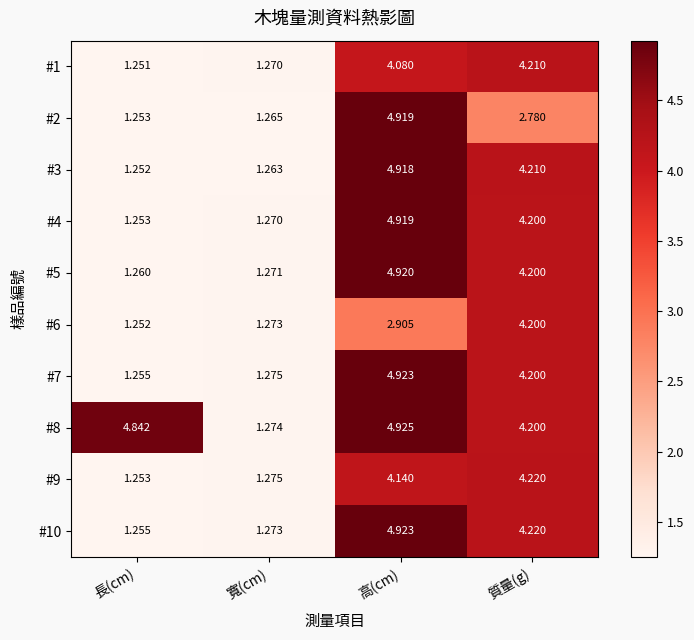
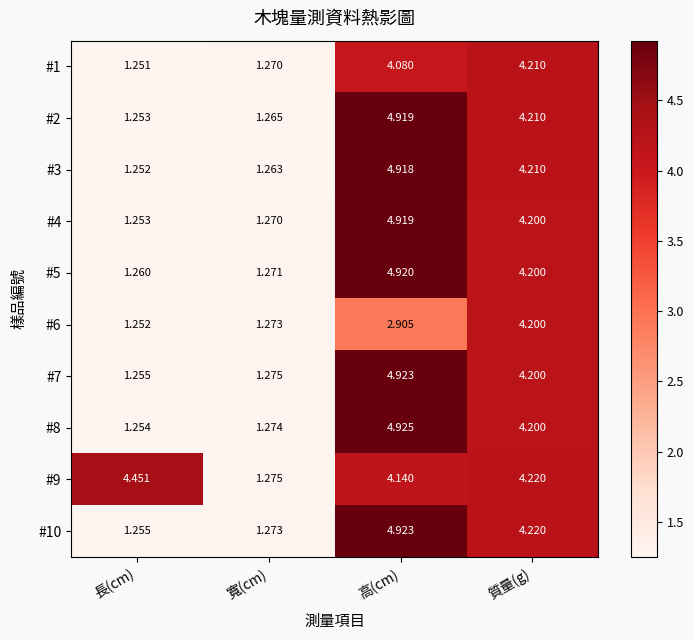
  {
    "#1": {
      "長(cm)": 1.251,
      "寬(cm)": 1.270,
      "高(cm)": 4.080,
      "質量(g)": 4.210
    },
    "#2": {
      "長(cm)": 1.253,
      "寬(cm)": 1.265,
      "高(cm)": 4.919,
-     "質量(g)": 2.780
+     "質量(g)": 4.210
    },
    "#3": {
      "長(cm)": 1.252,
      "寬(cm)": 1.263,
      "高(cm)": 4.918,
      "質量(g)": 4.210
    },
    "#4": {
      "長(cm)": 1.253,
      "寬(cm)": 1.270,
      "高(cm)": 4.919,
      "質量(g)": 4.200
    },
    "#5": {
      "長(cm)": 1.260,
      "寬(cm)": 1.271,
      "高(cm)": 4.920,
      "質量(g)": 4.200
    },
    "#6": {
      "長(cm)": 1.252,
      "寬(cm)": 1.273,
      "高(cm)": 2.905,
      "質量(g)": 4.200
    },
    "#7": {
      "長(cm)": 1.255,
      "寬(cm)": 1.275,
      "高(cm)": 4.923,
      "質量(g)": 4.200
    },
    "#8": {
-     "長(cm)": 4.842,
+     "長(cm)": 1.254,
      "寬(cm)": 1.274,
      "高(cm)": 4.925,
      "質量(g)": 4.200
    },
    "#9": {
-     "長(cm)": 1.253,
+     "長(cm)": 4.451,
      "寬(cm)": 1.275,
      "高(cm)": 4.140,
      "質量(g)": 4.220
    },
    "#10": {
      "長(cm)": 1.255,
      "寬(cm)": 1.273,
      "高(cm)": 4.923,
      "質量(g)": 4.220
    }
  }
